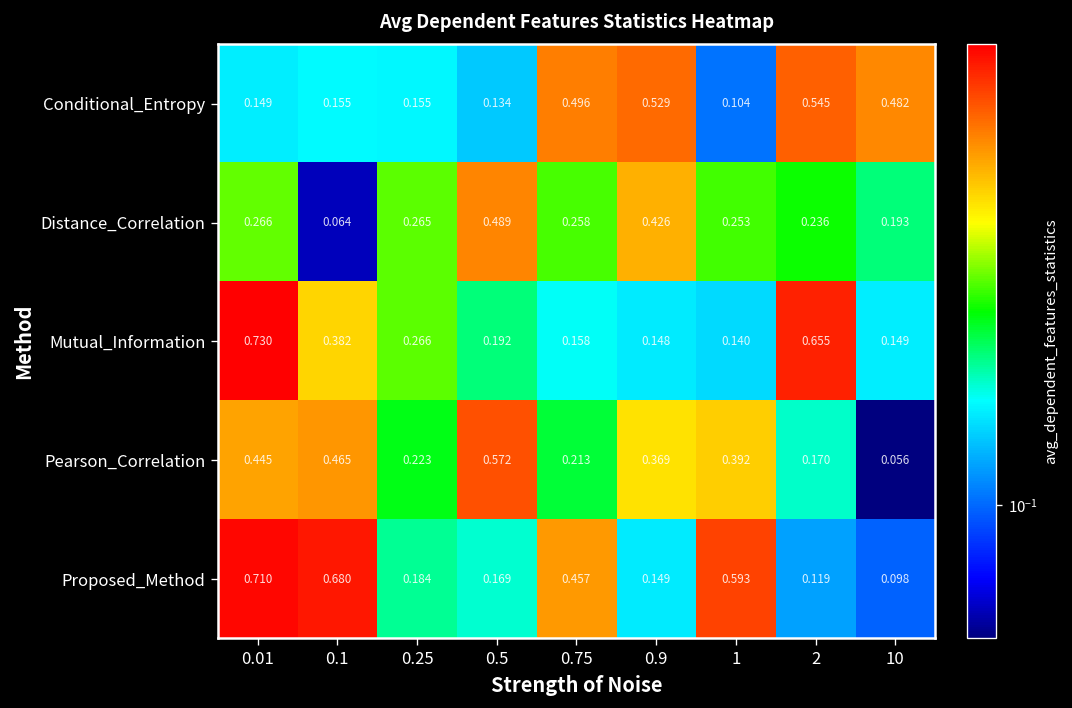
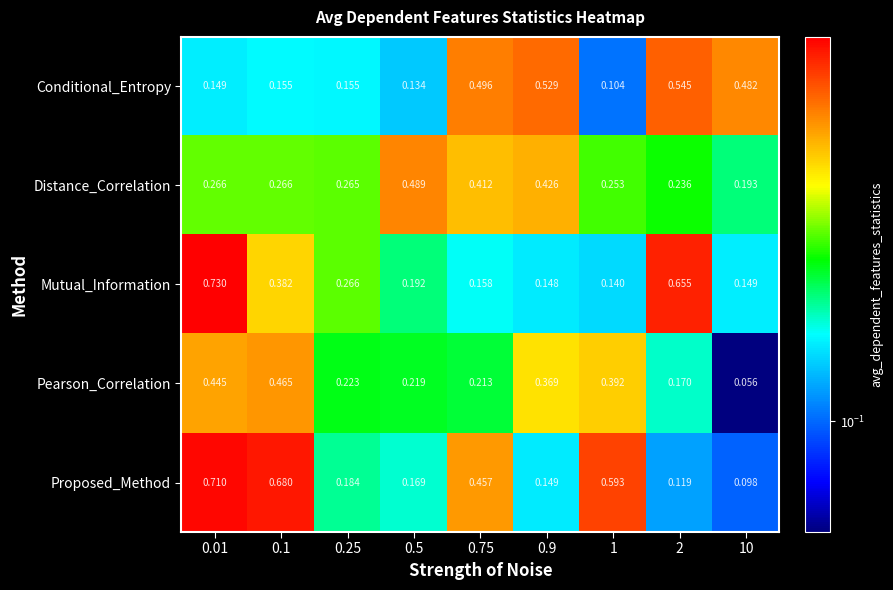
  {
    "Conditional_Entropy": {
      "0.01": 0.149,
      "0.1": 0.155,
      "0.25": 0.155,
      "0.5": 0.134,
      "0.75": 0.496,
      "0.9": 0.529,
      "1": 0.104,
      "2": 0.545,
      "10": 0.482
    },
    "Distance_Correlation": {
      "0.01": 0.266,
-     "0.1": 0.064,
+     "0.1": 0.266,
      "0.25": 0.265,
      "0.5": 0.489,
-     "0.75": 0.258,
+     "0.75": 0.412,
      "0.9": 0.426,
      "1": 0.253,
      "2": 0.236,
      "10": 0.193
    },
    "Mutual_Information": {
      "0.01": 0.730,
      "0.1": 0.382,
      "0.25": 0.266,
      "0.5": 0.192,
      "0.75": 0.158,
      "0.9": 0.148,
      "1": 0.140,
      "2": 0.655,
      "10": 0.149
    },
    "Pearson_Correlation": {
      "0.01": 0.445,
      "0.1": 0.465,
      "0.25": 0.223,
-     "0.5": 0.572,
+     "0.5": 0.219,
      "0.75": 0.213,
      "0.9": 0.369,
      "1": 0.392,
      "2": 0.170,
      "10": 0.056
    },
    "Proposed_Method": {
      "0.01": 0.710,
      "0.1": 0.680,
      "0.25": 0.184,
      "0.5": 0.169,
      "0.75": 0.457,
      "0.9": 0.149,
      "1": 0.593,
      "2": 0.119,
      "10": 0.098
    }
  }
